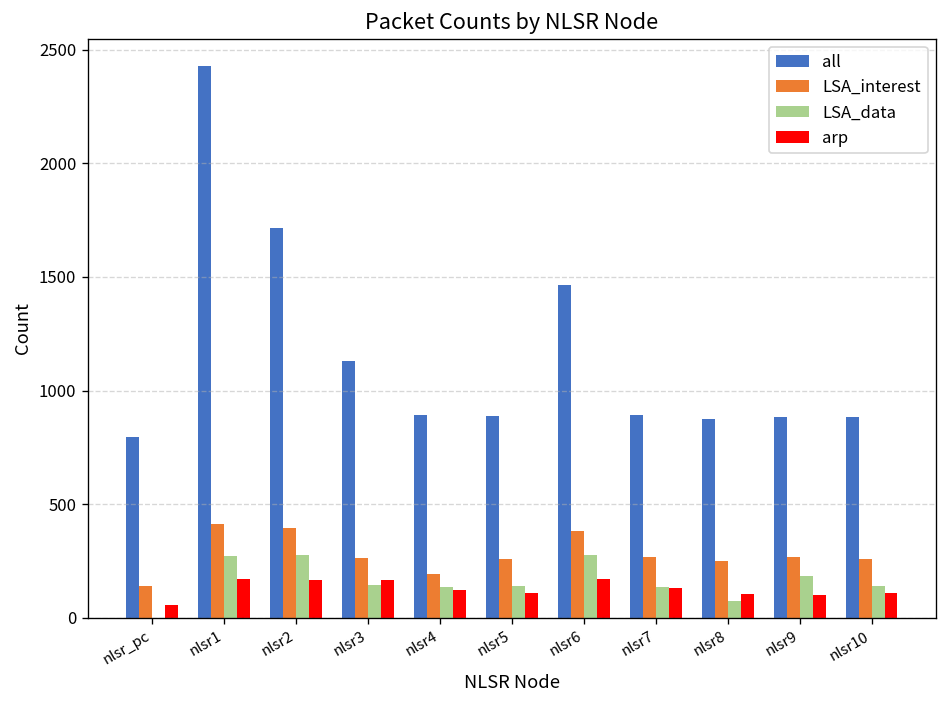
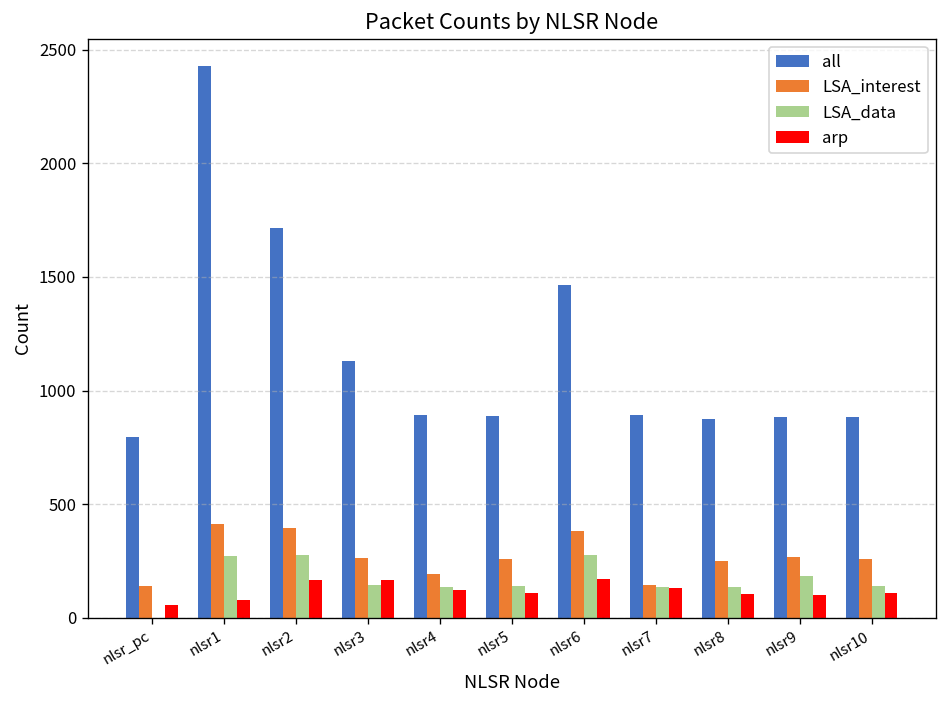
  {
    "all": {
      "nlsr_pc": 800,
      "nlsr1": 2430,
      "nlsr2": 1720,
      "nlsr3": 1130,
      "nlsr4": 890,
      "nlsr5": 890,
      "nlsr6": 1460,
      "nlsr7": 890,
      "nlsr8": 880,
      "nlsr9": 880,
      "nlsr10": 880
    },
    "LSA_interest": {
      "nlsr_pc": 140,
      "nlsr1": 410,
      "nlsr2": 400,
      "nlsr3": 260,
      "nlsr4": 190,
      "nlsr5": 260,
      "nlsr6": 380,
-     "nlsr7": 270,
+     "nlsr7": 150,
      "nlsr8": 250,
      "nlsr9": 270,
      "nlsr10": 260
    },
    "LSA_data": {
      "nlsr_pc": 0,
      "nlsr1": 270,
      "nlsr2": 280,
      "nlsr3": 140,
      "nlsr4": 140,
      "nlsr5": 140,
      "nlsr6": 280,
      "nlsr7": 140,
-     "nlsr8": 80,
+     "nlsr8": 140,
      "nlsr9": 190,
      "nlsr10": 140
    },
    "arp": {
      "nlsr_pc": 60,
-     "nlsr1": 170,
+     "nlsr1": 80,
      "nlsr2": 170,
      "nlsr3": 170,
      "nlsr4": 120,
      "nlsr5": 110,
      "nlsr6": 170,
      "nlsr7": 130,
      "nlsr8": 100,
      "nlsr9": 100,
      "nlsr10": 110
    }
  }
